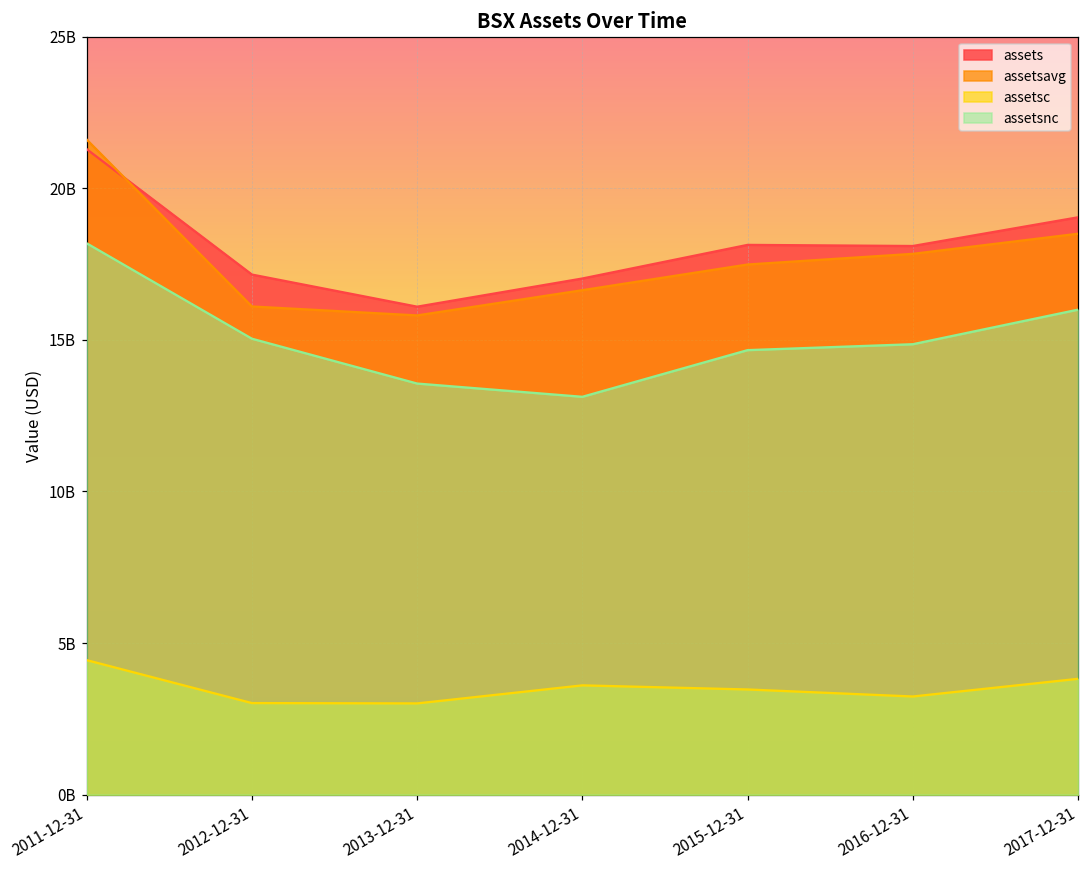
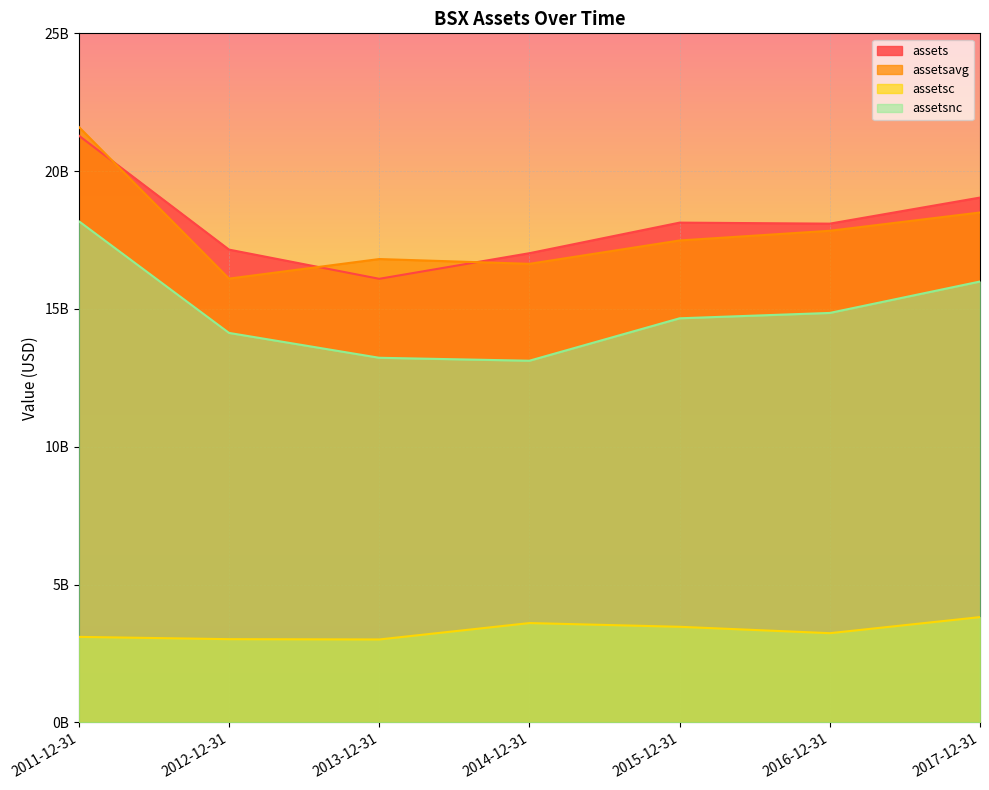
  {
    "assets": {
      "2011-12-31": 21300000000,
      "2012-12-31": 17200000000,
      "2013-12-31": 16100000000,
      "2014-12-31": 17000000000,
      "2015-12-31": 18100000000,
      "2016-12-31": 18100000000,
      "2017-12-31": 19000000000
    },
    "assetsavg": {
      "2011-12-31": 21600000000,
      "2012-12-31": 16100000000,
-     "2013-12-31": 15800000000,
+     "2013-12-31": 16800000000,
      "2014-12-31": 16600000000,
      "2015-12-31": 17500000000,
      "2016-12-31": 17800000000,
      "2017-12-31": 18500000000
    },
    "assetsc": {
-     "2011-12-31": 4400000000,
+     "2011-12-31": 3100000000,
      "2012-12-31": 3000000000,
      "2013-12-31": 3000000000,
      "2014-12-31": 3600000000,
      "2015-12-31": 3500000000,
      "2016-12-31": 3200000000,
      "2017-12-31": 3800000000
    },
    "assetsnc": {
      "2011-12-31": 18200000000,
-     "2012-12-31": 15000000000,
-     "2013-12-31": 13600000000,
+     "2012-12-31": 14100000000,
+     "2013-12-31": 13200000000,
      "2014-12-31": 13100000000,
      "2015-12-31": 14700000000,
      "2016-12-31": 14900000000,
      "2017-12-31": 16000000000
    }
  }
